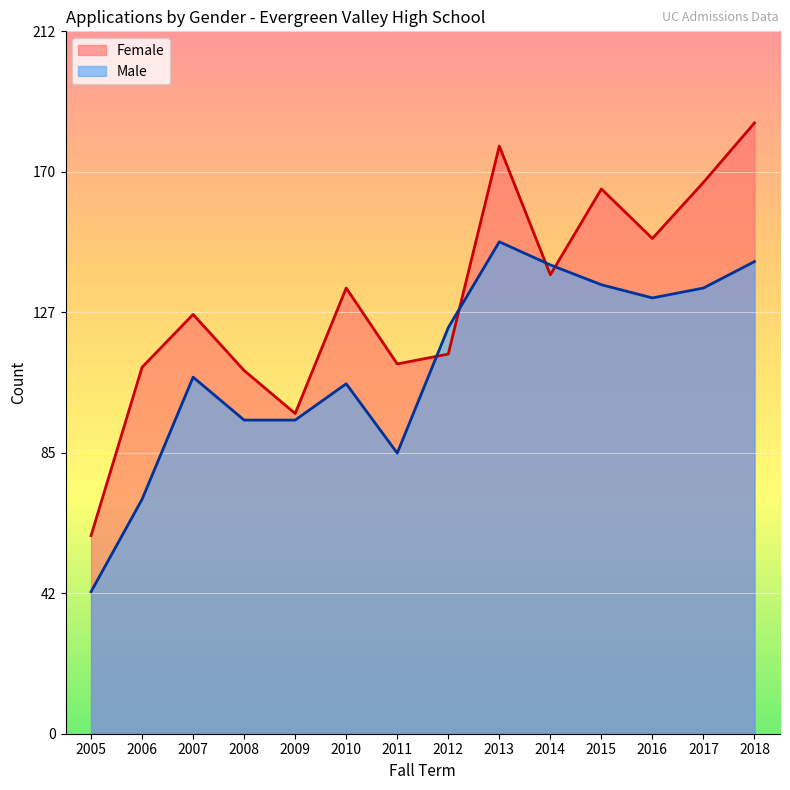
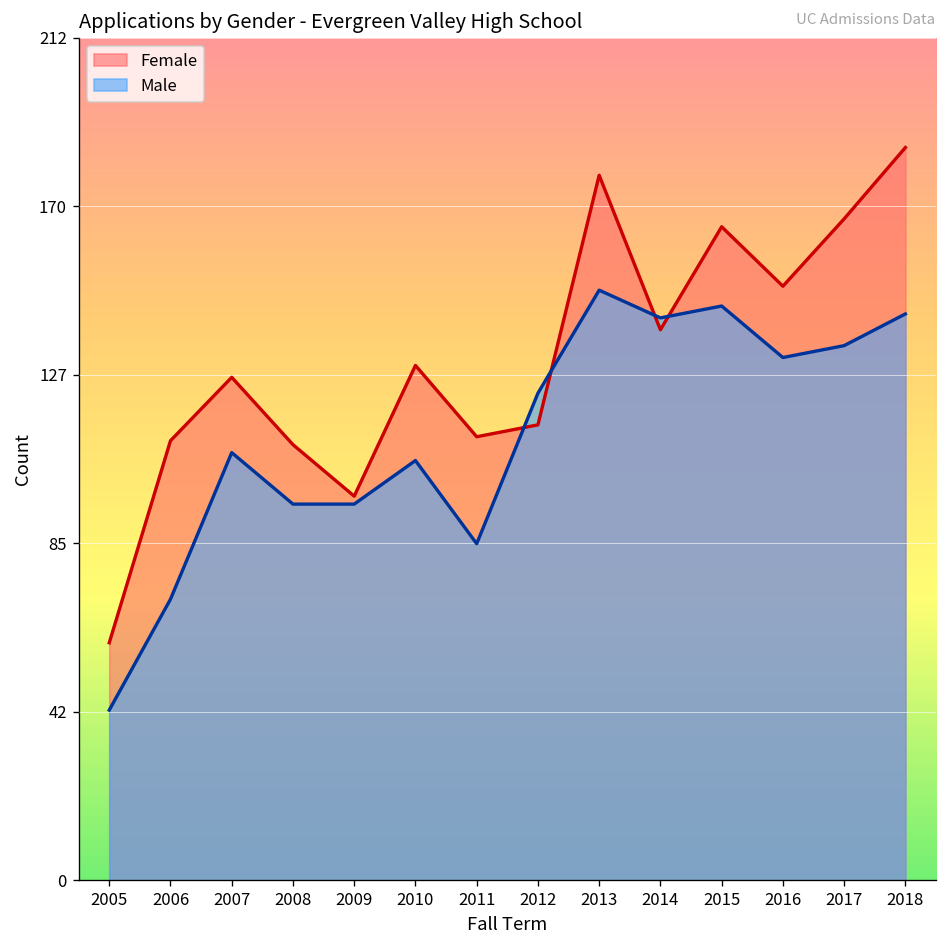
  {
    "Female": {
      "2005": 60,
      "2006": 111,
      "2007": 127,
      "2008": 110,
      "2009": 97,
-     "2010": 135,
+     "2010": 130,
      "2011": 112,
      "2012": 115,
      "2013": 178,
      "2014": 139,
      "2015": 165,
      "2016": 150,
      "2017": 167,
      "2018": 185
    },
    "Male": {
      "2005": 43,
      "2006": 71,
      "2007": 108,
      "2008": 95,
      "2009": 95,
      "2010": 106,
      "2011": 85,
      "2012": 123,
      "2013": 149,
      "2014": 142,
-     "2015": 136,
+     "2015": 145,
      "2016": 132,
      "2017": 135,
      "2018": 143
    }
  }
